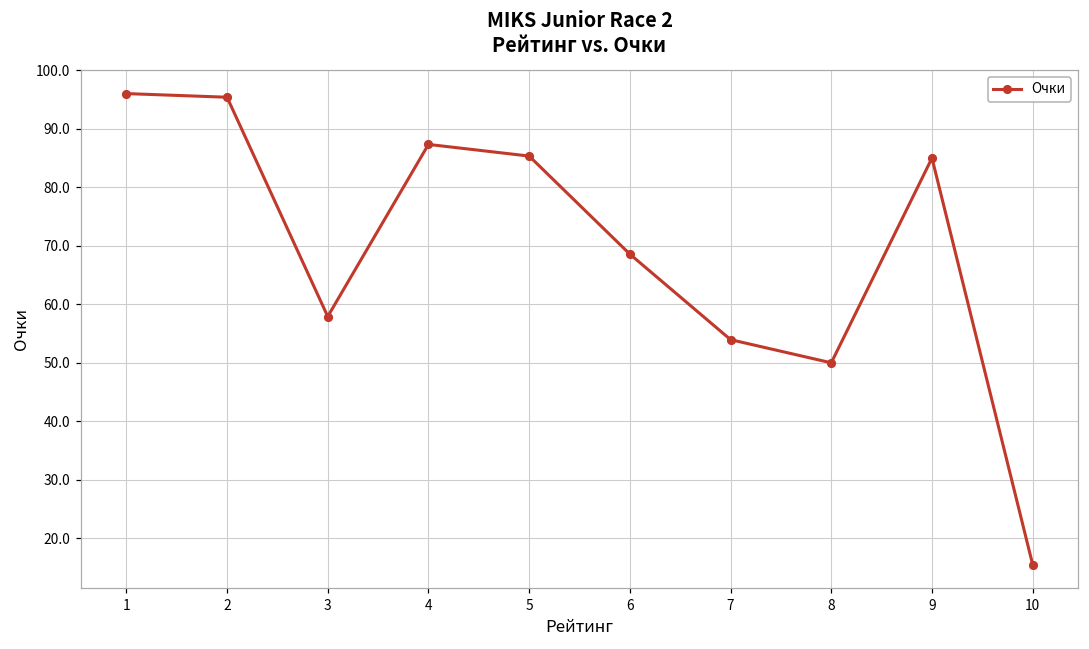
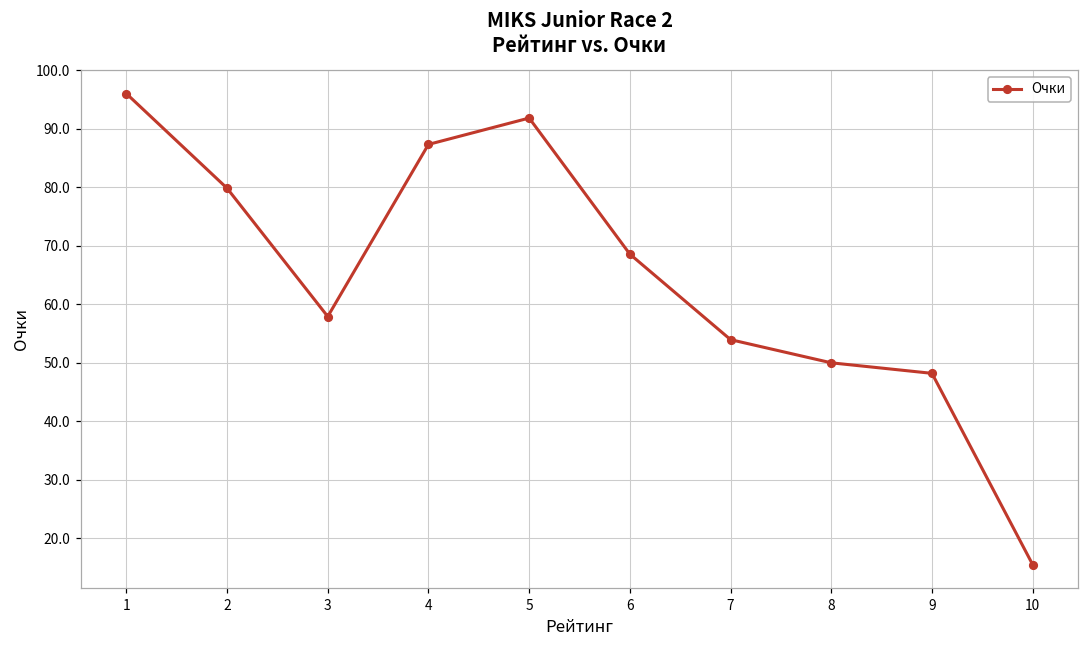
  {
    "1": 96,
-   "2": 95,
+   "2": 80,
    "3": 58,
    "4": 87,
-   "5": 85,
+   "5": 92,
    "6": 69,
    "7": 54,
    "8": 50,
-   "9": 85,
+   "9": 48,
    "10": 15
  }
